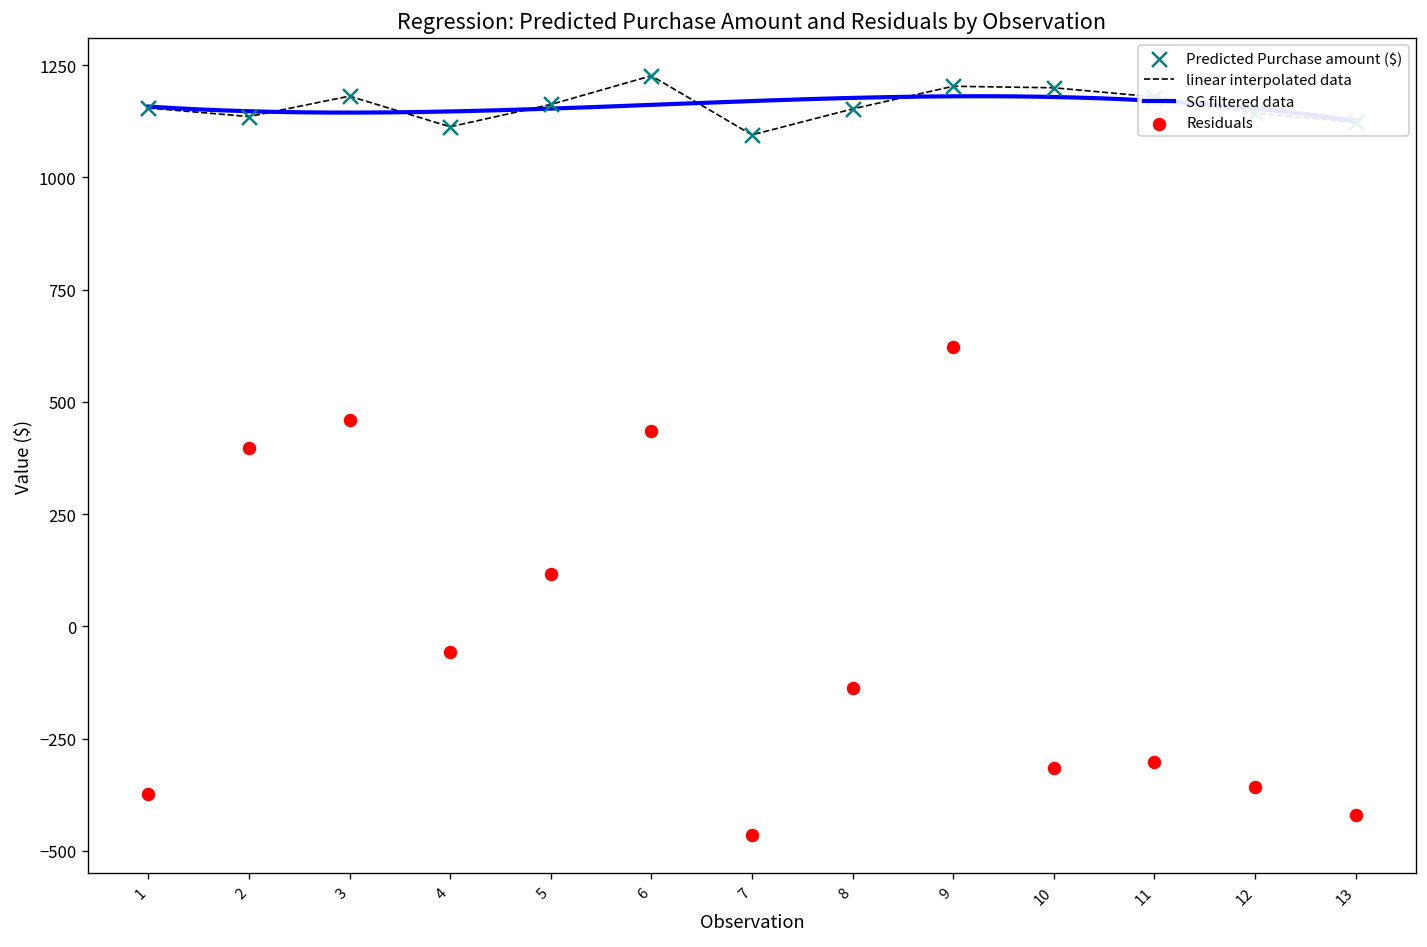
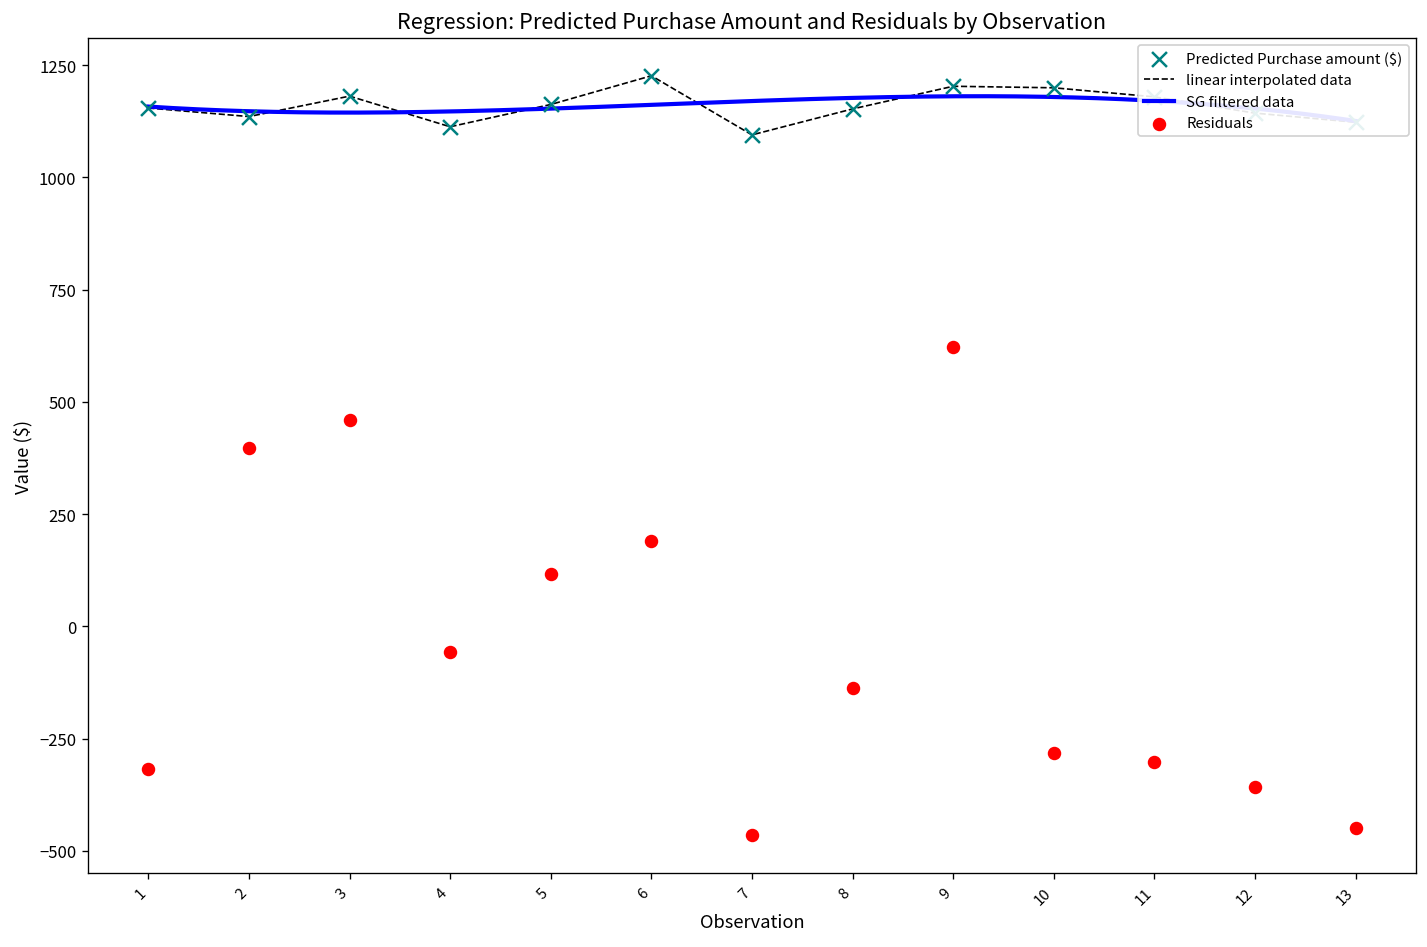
  {
    "Predicted Purchase amount ($)": {
      "2": 1140,
      "3": 1180,
      "4": 1110,
      "5": 1160,
      "6": 1230,
      "7": 1090,
      "8": 1150,
      "9": 1200,
      "10": 1200
    },
    "Residuals": {
-     "1": -370,
-     "6": 440,
-     "10": -310,
-     "13": -420
+     "1": -320,
+     "6": 190,
+     "10": -280,
+     "13": -450
    }
  }
